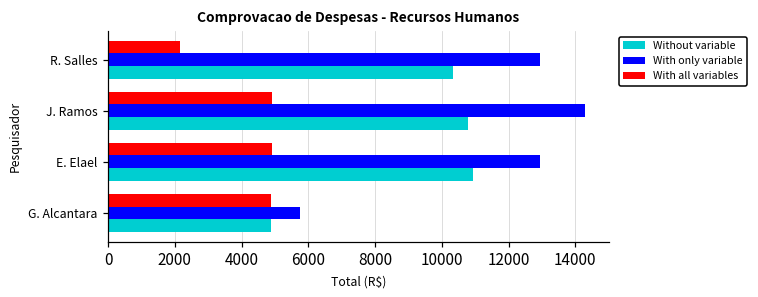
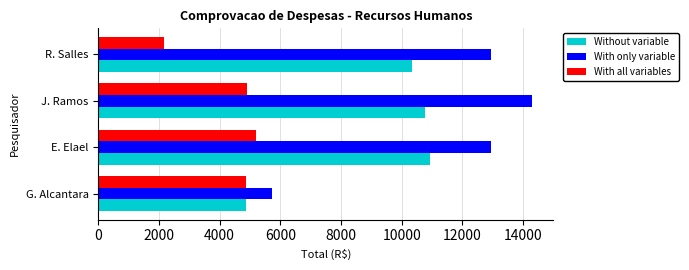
  {
    "Without variable": {
      "R. Salles": 10300,
      "J. Ramos": 10800,
      "E. Elael": 10900,
      "G. Alcantara": 4900
    },
    "With only variable": {
      "R. Salles": 12900,
      "J. Ramos": 14300,
      "E. Elael": 12900,
      "G. Alcantara": 5700
    },
    "With all variables": {
      "R. Salles": 2200,
      "J. Ramos": 4900,
-     "E. Elael": 4900,
+     "E. Elael": 5200,
      "G. Alcantara": 4900
    }
  }
